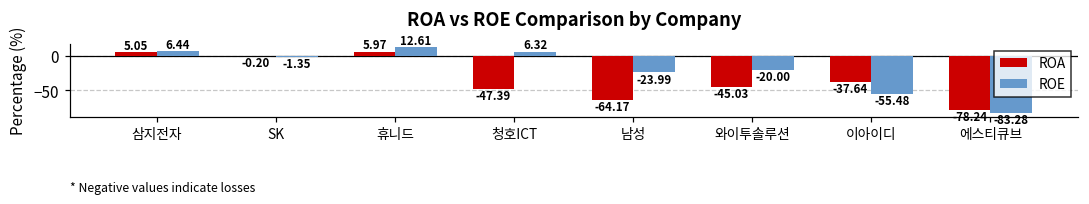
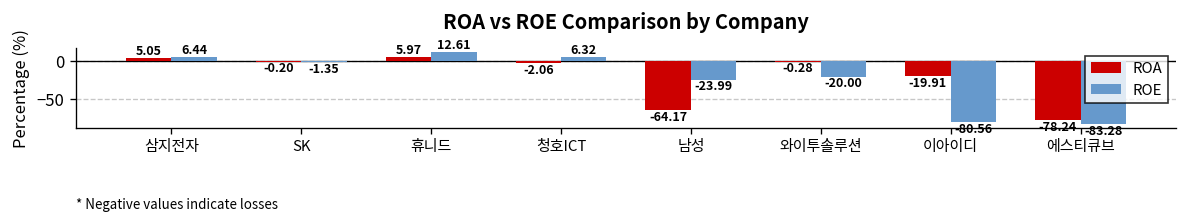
  {
    "ROA": {
      "삼지전자": 5.05,
      "SK": -0.20,
      "휴니드": 5.97,
-     "청호ICT": -47.39,
+     "청호ICT": -2.06,
      "남성": -64.17,
-     "와이투솔루션": -45.03,
-     "이아이디": -37.64,
+     "와이투솔루션": -0.28,
+     "이아이디": -19.91,
      "에스티큐브": -78.24
    },
    "ROE": {
      "삼지전자": 6.44,
      "SK": -1.35,
      "휴니드": 12.61,
      "청호ICT": 6.32,
      "남성": -23.99,
      "와이투솔루션": -20.00,
-     "이아이디": -55.48,
+     "이아이디": -80.56,
      "에스티큐브": -83.28
    }
  }
